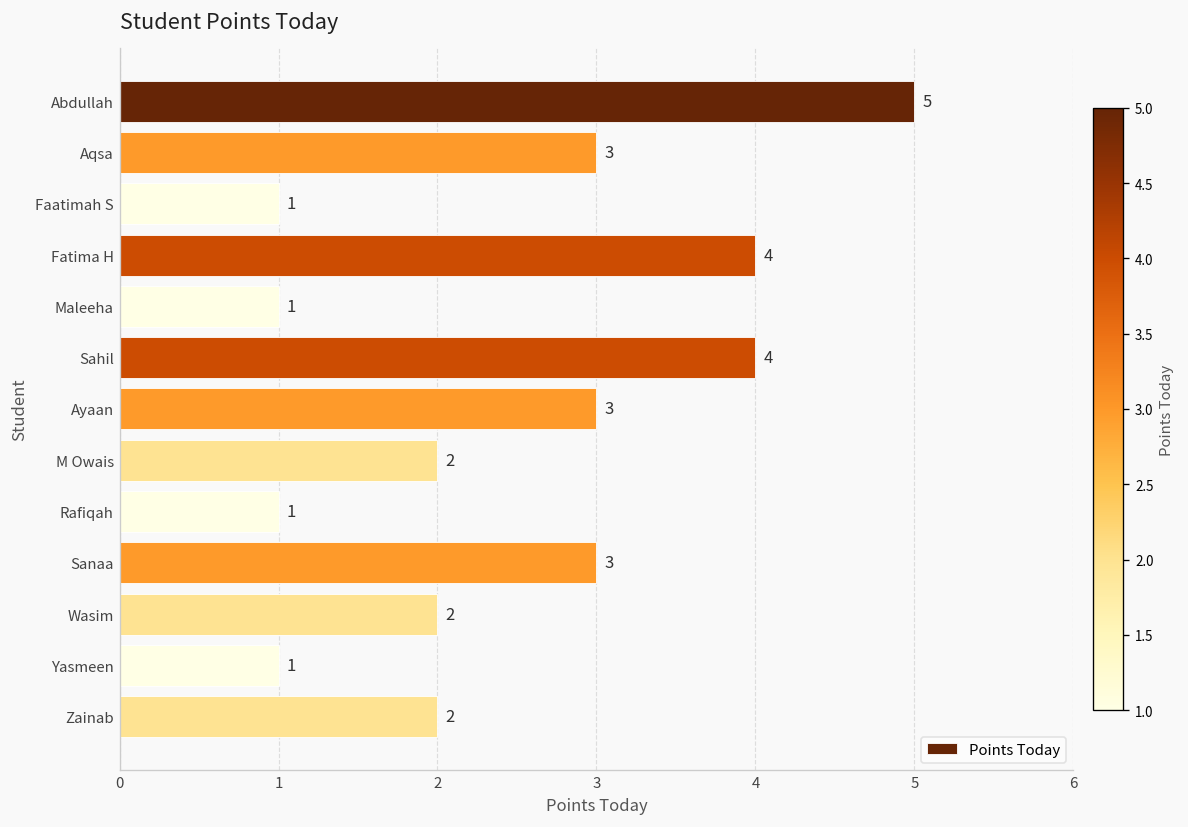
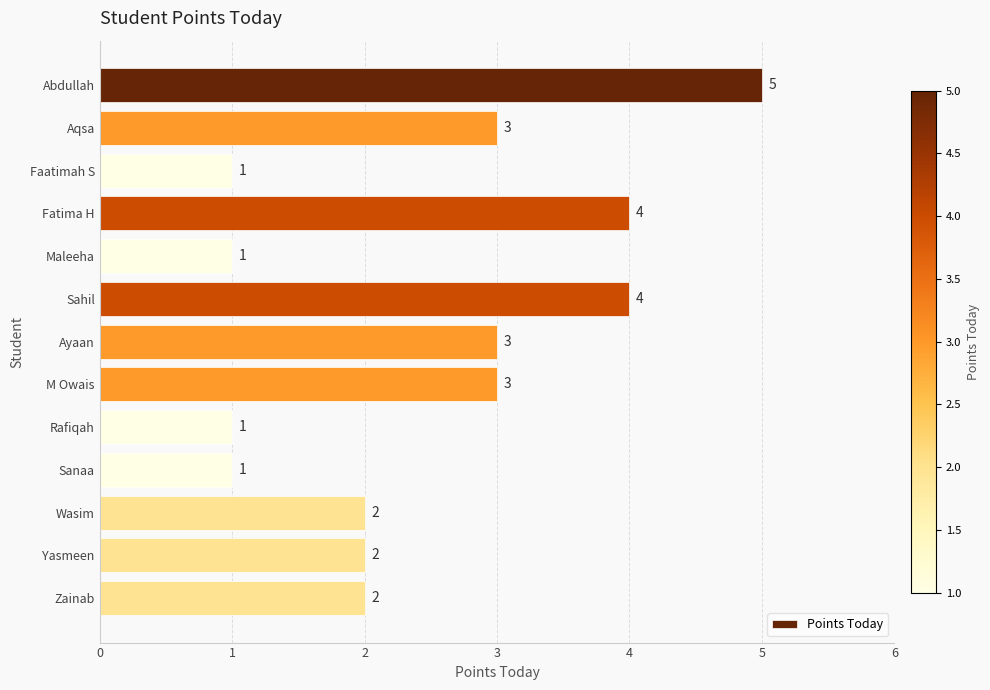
  {
    "Abdullah": 5,
    "Aqsa": 3,
    "Faatimah S": 1,
    "Fatima H": 4,
    "Maleeha": 1,
    "Sahil": 4,
    "Ayaan": 3,
-   "M Owais": 2,
+   "M Owais": 3,
    "Rafiqah": 1,
-   "Sanaa": 3,
+   "Sanaa": 1,
    "Wasim": 2,
-   "Yasmeen": 1,
+   "Yasmeen": 2,
    "Zainab": 2
  }
